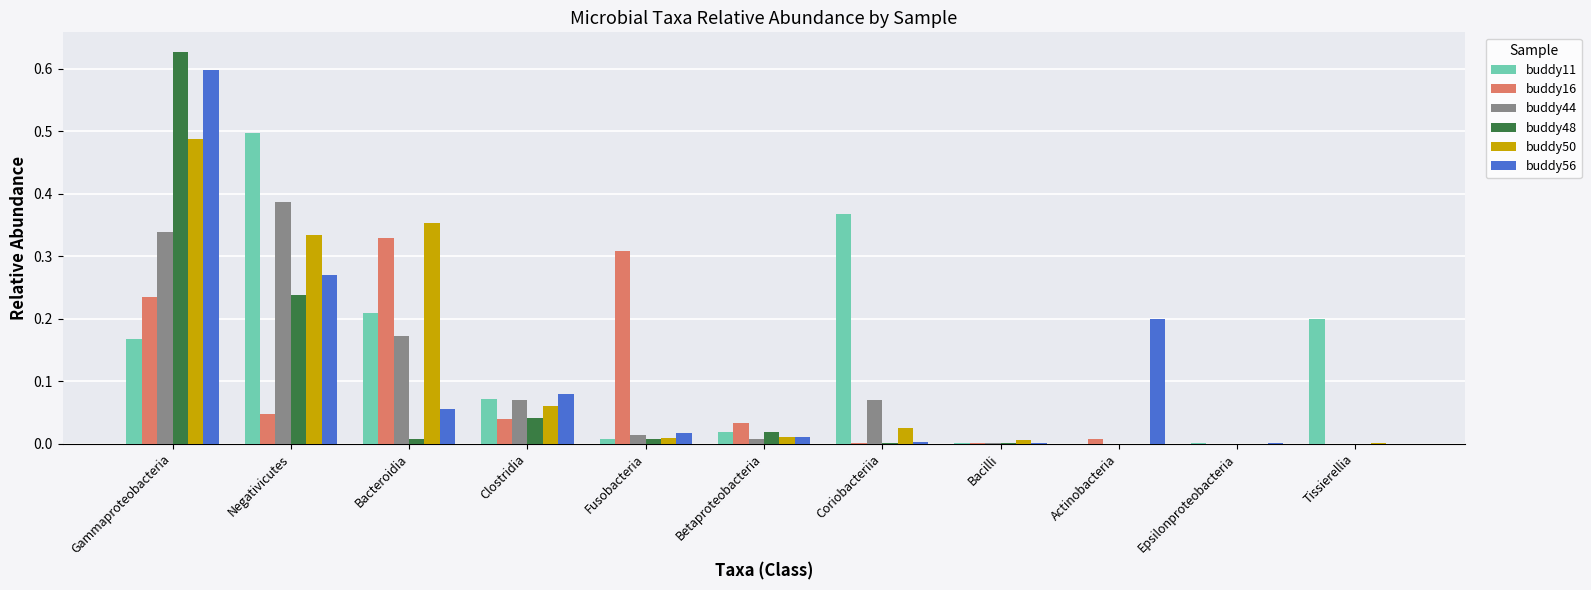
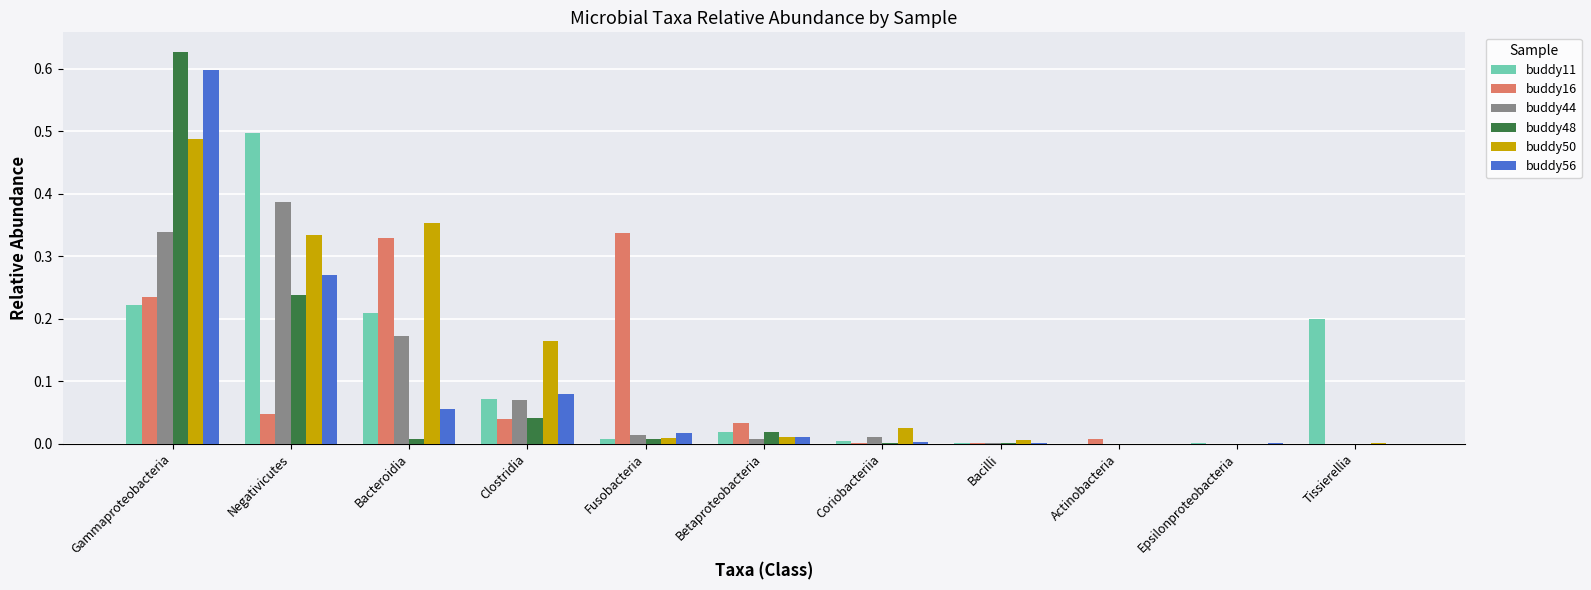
  {
    "buddy11": {
-     "Gammaproteobacteria": 0.17,
+     "Gammaproteobacteria": 0.22,
      "Negativicutes": 0.50,
      "Bacteroidia": 0.21,
      "Clostridia": 0.07,
      "Fusobacteria": 0.01,
      "Betaproteobacteria": 0.02,
-     "Coriobacteriia": 0.37,
+     "Coriobacteriia": 0.00,
      "Actinobacteria": 0.00,
      "Tissierellia": 0.20
    },
    "buddy16": {
      "Gammaproteobacteria": 0.23,
      "Negativicutes": 0.05,
      "Bacteroidia": 0.33,
      "Clostridia": 0.04,
-     "Fusobacteria": 0.31,
+     "Fusobacteria": 0.34,
      "Betaproteobacteria": 0.03,
      "Actinobacteria": 0.01,
      "Epsilonproteobacteria": 0.00,
      "Tissierellia": 0.00
    },
    "buddy44": {
      "Gammaproteobacteria": 0.34,
      "Negativicutes": 0.39,
      "Bacteroidia": 0.17,
      "Clostridia": 0.07,
      "Fusobacteria": 0.01,
      "Betaproteobacteria": 0.01,
-     "Coriobacteriia": 0.07,
+     "Coriobacteriia": 0.01,
      "Actinobacteria": 0.00,
      "Epsilonproteobacteria": 0.00,
      "Tissierellia": 0.00
    },
    "buddy48": {
      "Gammaproteobacteria": 0.63,
      "Negativicutes": 0.24,
      "Bacteroidia": 0.01,
      "Clostridia": 0.04,
      "Fusobacteria": 0.01,
      "Betaproteobacteria": 0.02,
      "Actinobacteria": 0.00,
      "Epsilonproteobacteria": 0.00,
      "Tissierellia": 0.00
    },
    "buddy50": {
      "Gammaproteobacteria": 0.49,
      "Negativicutes": 0.33,
      "Bacteroidia": 0.35,
-     "Clostridia": 0.06,
+     "Clostridia": 0.16,
      "Fusobacteria": 0.01,
      "Betaproteobacteria": 0.01,
      "Coriobacteriia": 0.02,
      "Bacilli": 0.01,
      "Actinobacteria": 0.00,
      "Epsilonproteobacteria": 0.00
    },
    "buddy56": {
      "Gammaproteobacteria": 0.6,
      "Negativicutes": 0.27,
      "Bacteroidia": 0.06,
      "Clostridia": 0.08,
      "Fusobacteria": 0.02,
      "Betaproteobacteria": 0.01,
-     "Actinobacteria": 0.2,
+     "Actinobacteria": 0.0,
      "Tissierellia": 0.0
    }
  }
